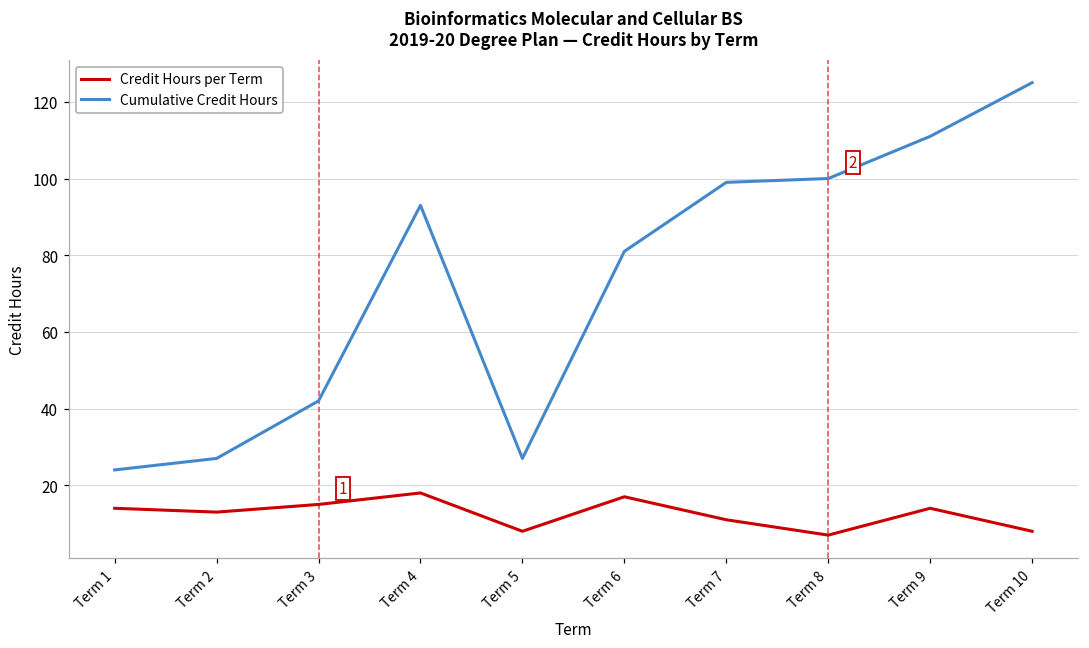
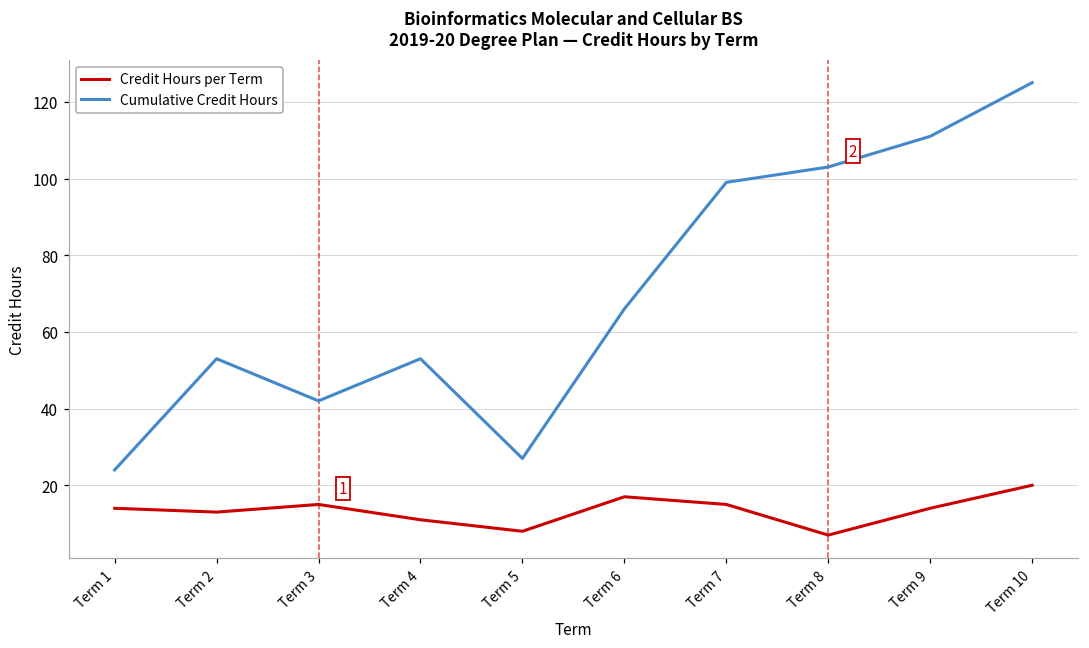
  {
    "Credit Hours per Term": {
      "Term 1": 14,
      "Term 2": 13,
-     "Term 4": 18,
+     "Term 4": 11,
      "Term 5": 8,
      "Term 6": 17,
-     "Term 7": 11,
+     "Term 7": 15,
      "Term 8": 7,
      "Term 9": 14,
-     "Term 10": 8
+     "Term 10": 20
    },
    "Cumulative Credit Hours": {
      "Term 1": 24,
-     "Term 2": 27,
+     "Term 2": 53,
      "Term 3": 42,
-     "Term 4": 93,
+     "Term 4": 53,
      "Term 5": 27,
-     "Term 6": 81,
+     "Term 6": 66,
      "Term 7": 99,
-     "Term 8": 100,
+     "Term 8": 103,
      "Term 9": 111,
      "Term 10": 125
    }
  }
